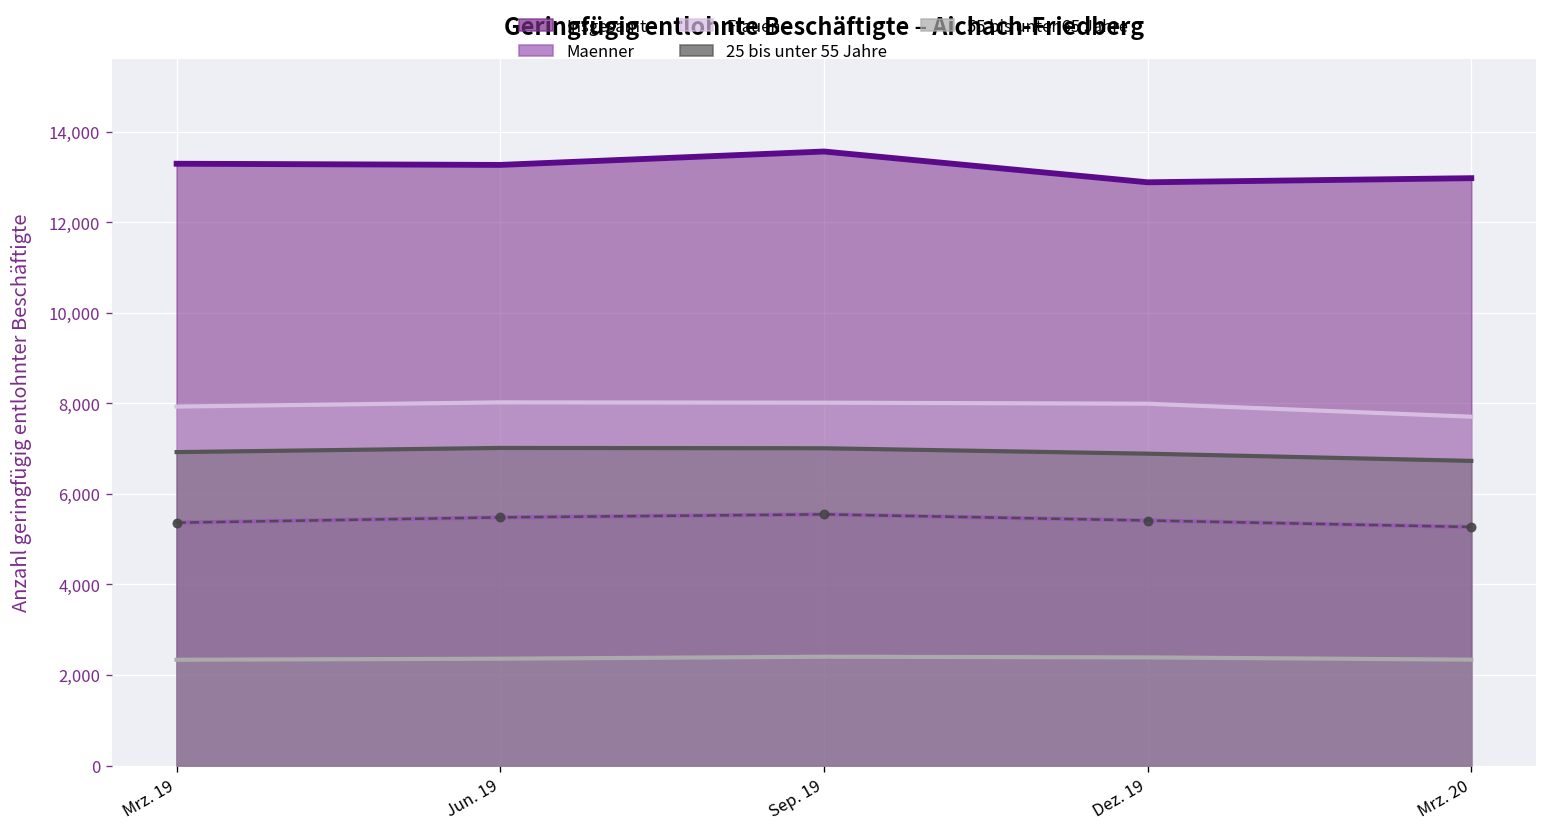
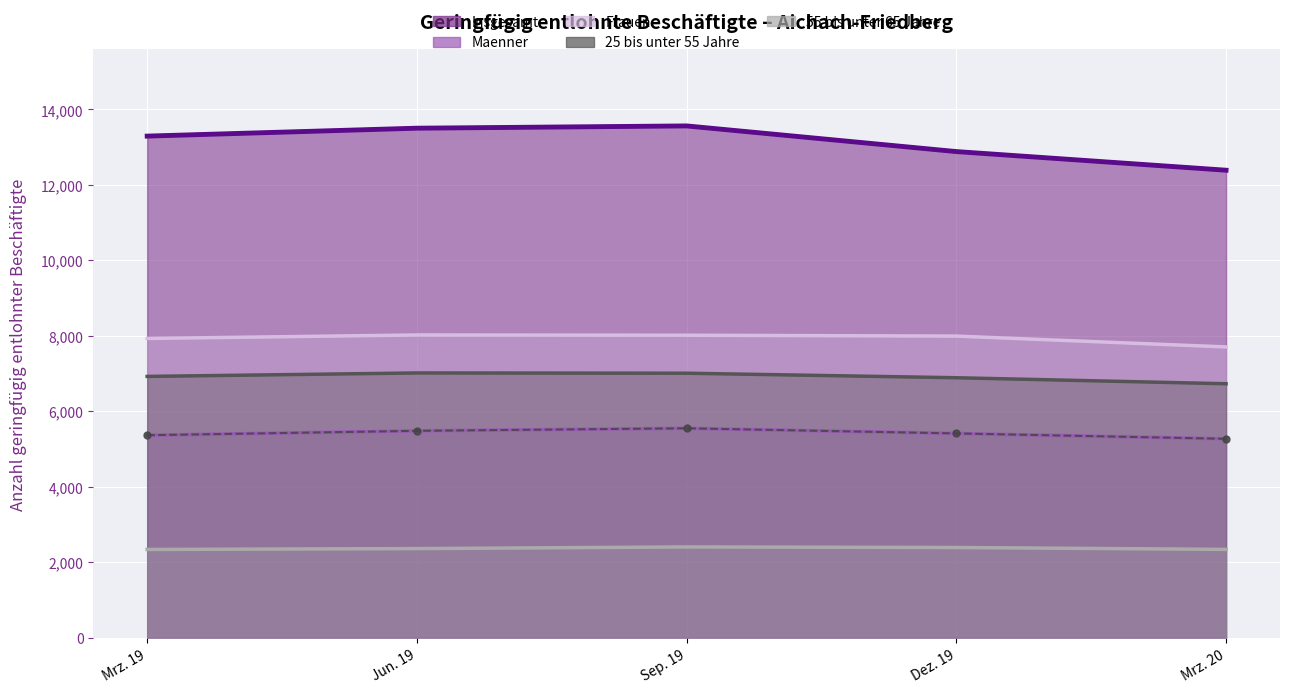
  {
    "Insgesamt": {
      "Mrz. 19": "13,300",
-     "Jun. 19": "13,300",
+     "Jun. 19": "13,500",
      "Sep. 19": "13,600",
      "Dez. 19": "12,900",
-     "Mrz. 20": "13,000"
+     "Mrz. 20": "12,400"
    }
  }
